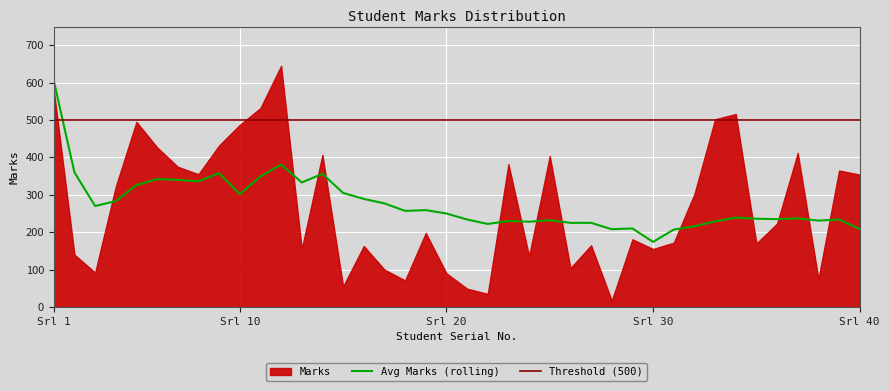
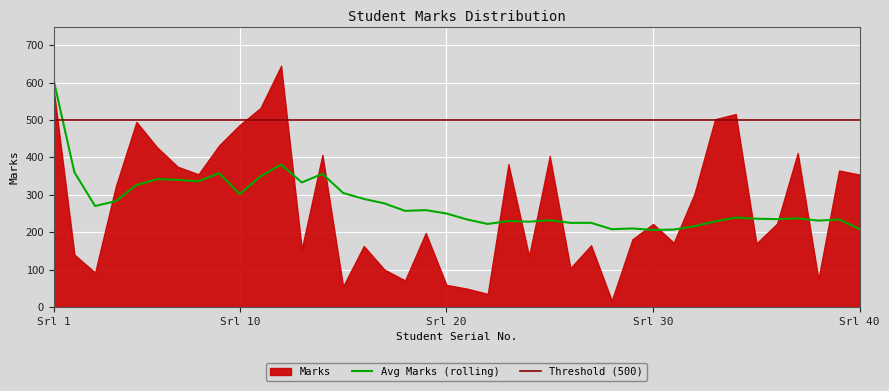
  {
    "Avg Marks (rolling)": {
      "Srl 1": 610,
      "Srl 10": 300,
      "Srl 20": 250,
-     "Srl 30": 170,
+     "Srl 30": 210,
      "Srl 40": 210
    },
    "Marks": {
      "Srl 1": 580,
      "Srl 10": 490,
-     "Srl 20": 90,
-     "Srl 30": 160,
+     "Srl 20": 60,
+     "Srl 30": 220,
      "Srl 40": 350
    }
  }
